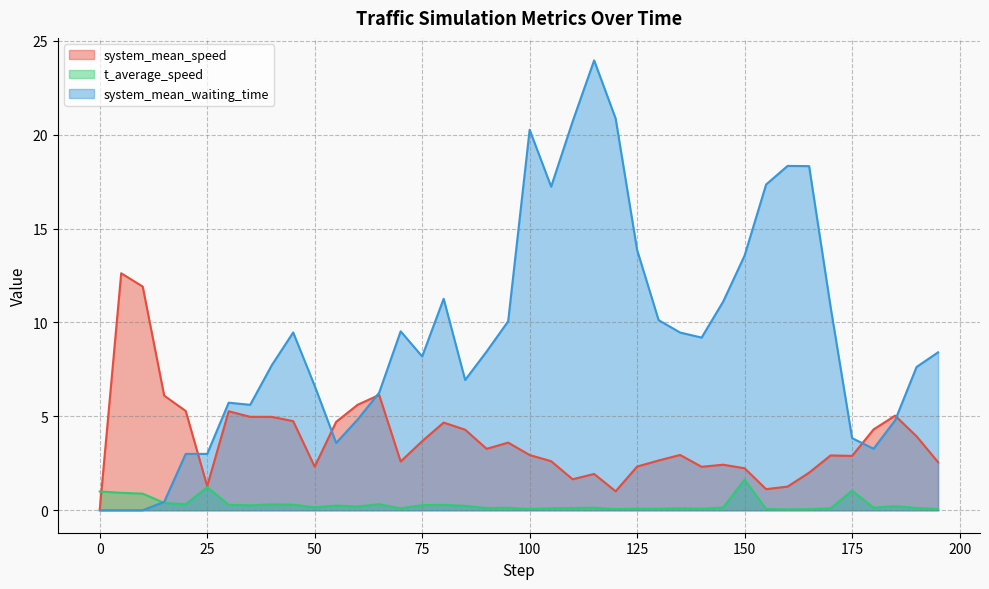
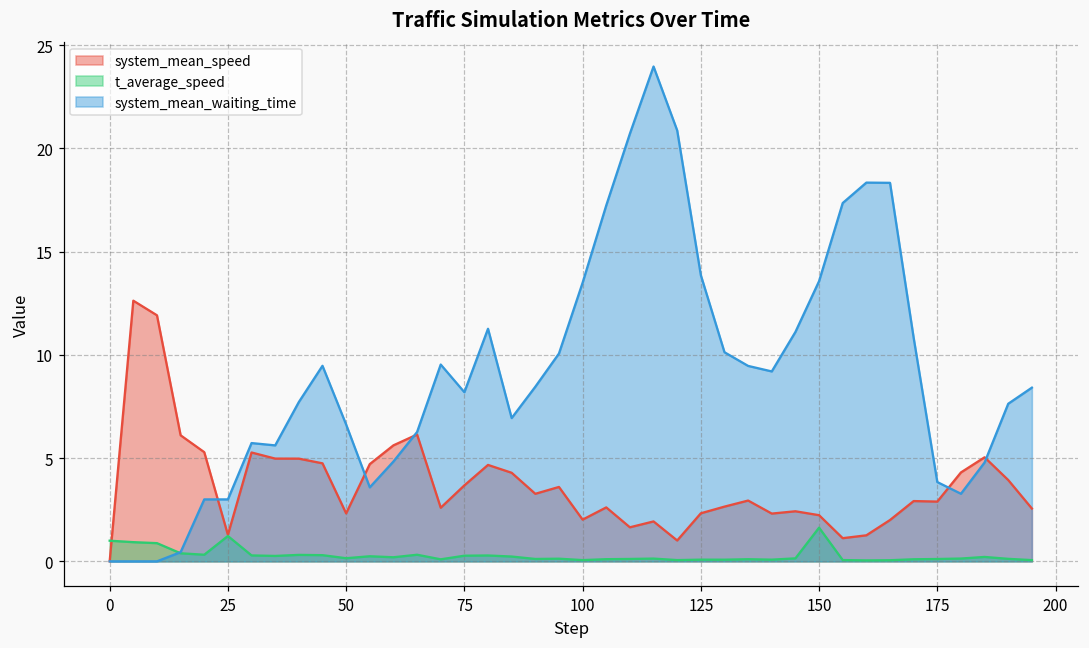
  {
    "system_mean_speed": {
      "50": 2.3,
      "75": 3.7,
-     "100": 2.9,
+     "100": 2.0,
      "125": 2.3,
      "150": 2.2,
      "175": 2.9
    },
    "t_average_speed": {
      "0": 1.0,
      "50": 0.2,
      "75": 0.3,
      "100": 0.1,
      "125": 0.1,
      "150": 1.6,
-     "175": 1.0
+     "175": 0.1
    },
    "system_mean_waiting_time": {
      "25": 3.0,
      "50": 6.6,
      "75": 8.2,
-     "100": 20.3,
+     "100": 13.5,
      "125": 13.9,
      "150": 13.6,
      "175": 3.8
    }
  }
